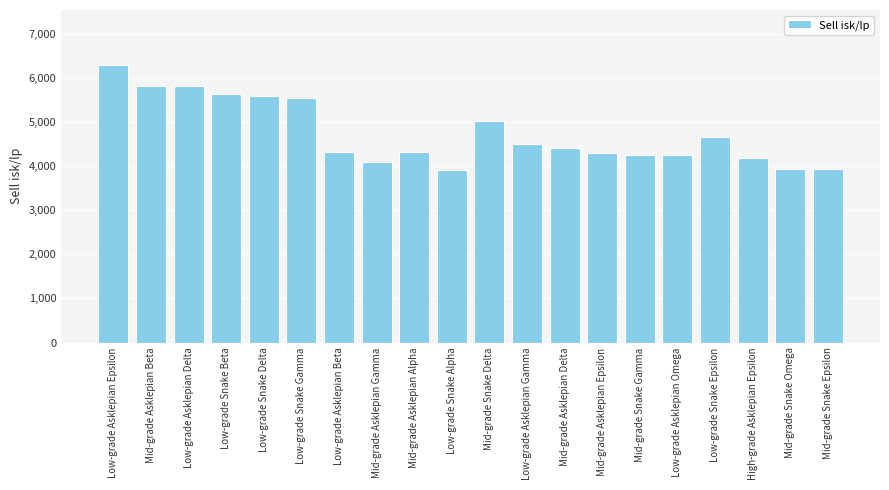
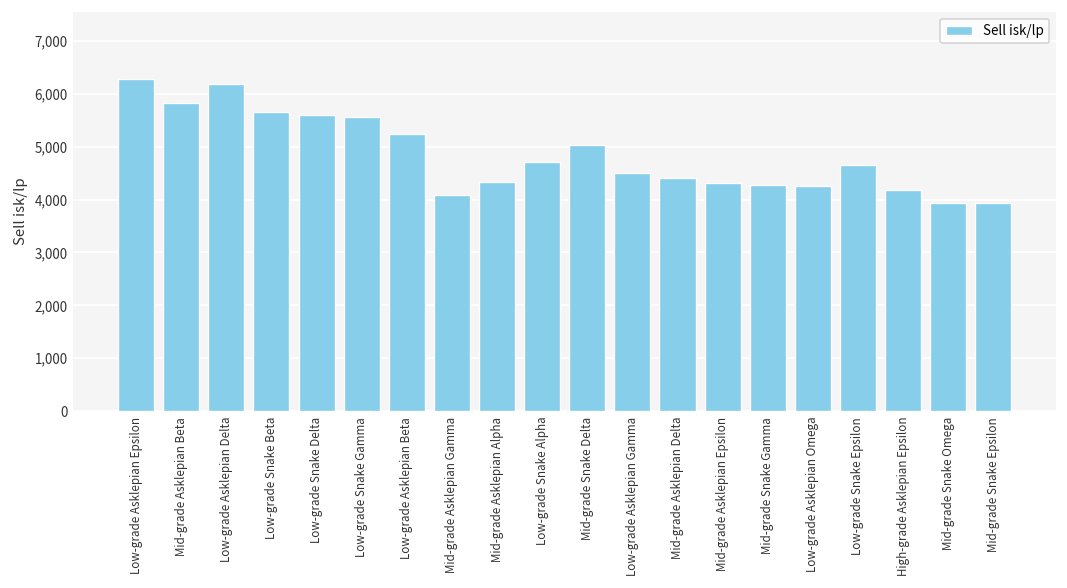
  {
    "Low-grade Asklepian Epsilon": "6,300",
    "Mid-grade Asklepian Beta": "5,800",
-   "Low-grade Asklepian Delta": "5,800",
+   "Low-grade Asklepian Delta": "6,200",
    "Low-grade Snake Beta": "5,700",
    "Low-grade Snake Delta": "5,600",
    "Low-grade Snake Gamma": "5,600",
-   "Low-grade Asklepian Beta": "4,300",
+   "Low-grade Asklepian Beta": "5,200",
    "Mid-grade Asklepian Gamma": "4,100",
    "Mid-grade Asklepian Alpha": "4,300",
-   "Low-grade Snake Alpha": "3,900",
+   "Low-grade Snake Alpha": "4,700",
    "Mid-grade Snake Delta": "5,000",
    "Low-grade Asklepian Gamma": "4,500",
    "Mid-grade Asklepian Delta": "4,400",
    "Mid-grade Asklepian Epsilon": "4,300",
    "Mid-grade Snake Gamma": "4,300",
    "Low-grade Asklepian Omega": "4,200",
    "Low-grade Snake Epsilon": "4,700",
    "High-grade Asklepian Epsilon": "4,200",
    "Mid-grade Snake Omega": "3,900",
    "Mid-grade Snake Epsilon": "3,900"
  }
